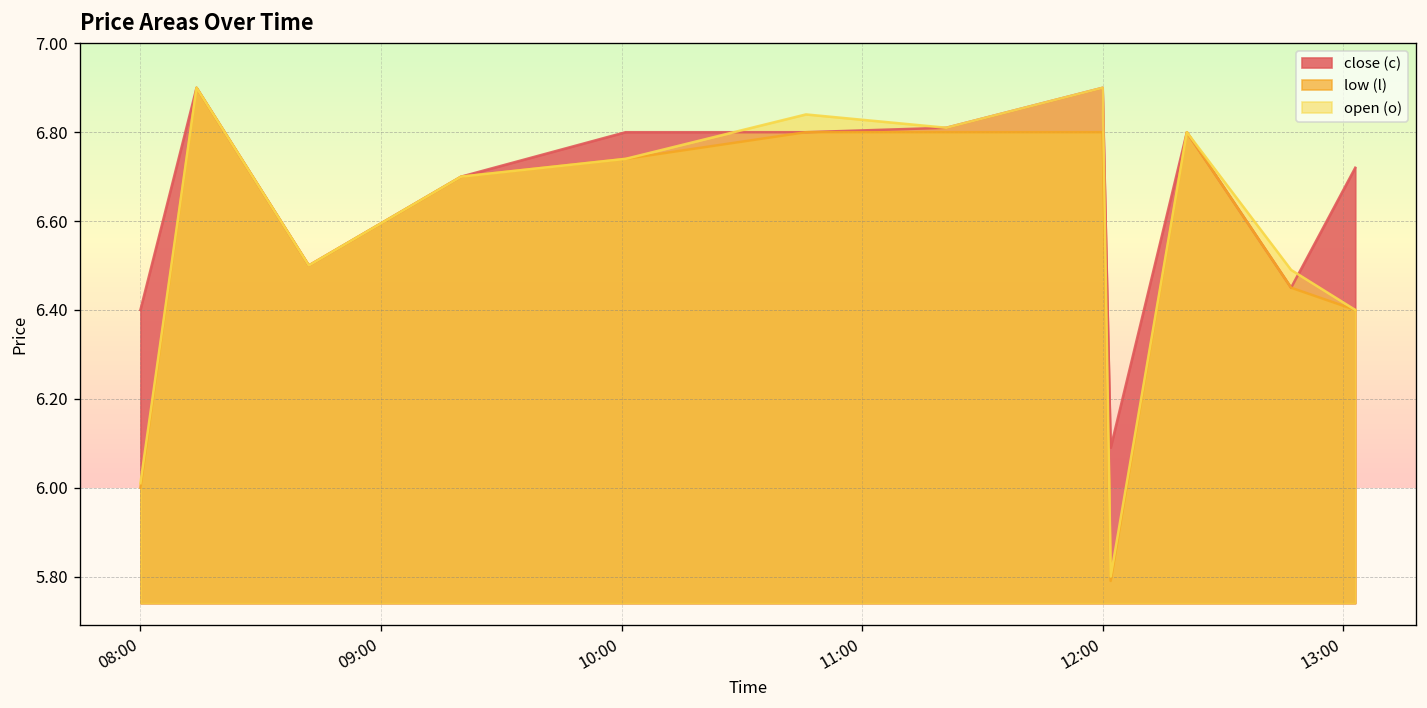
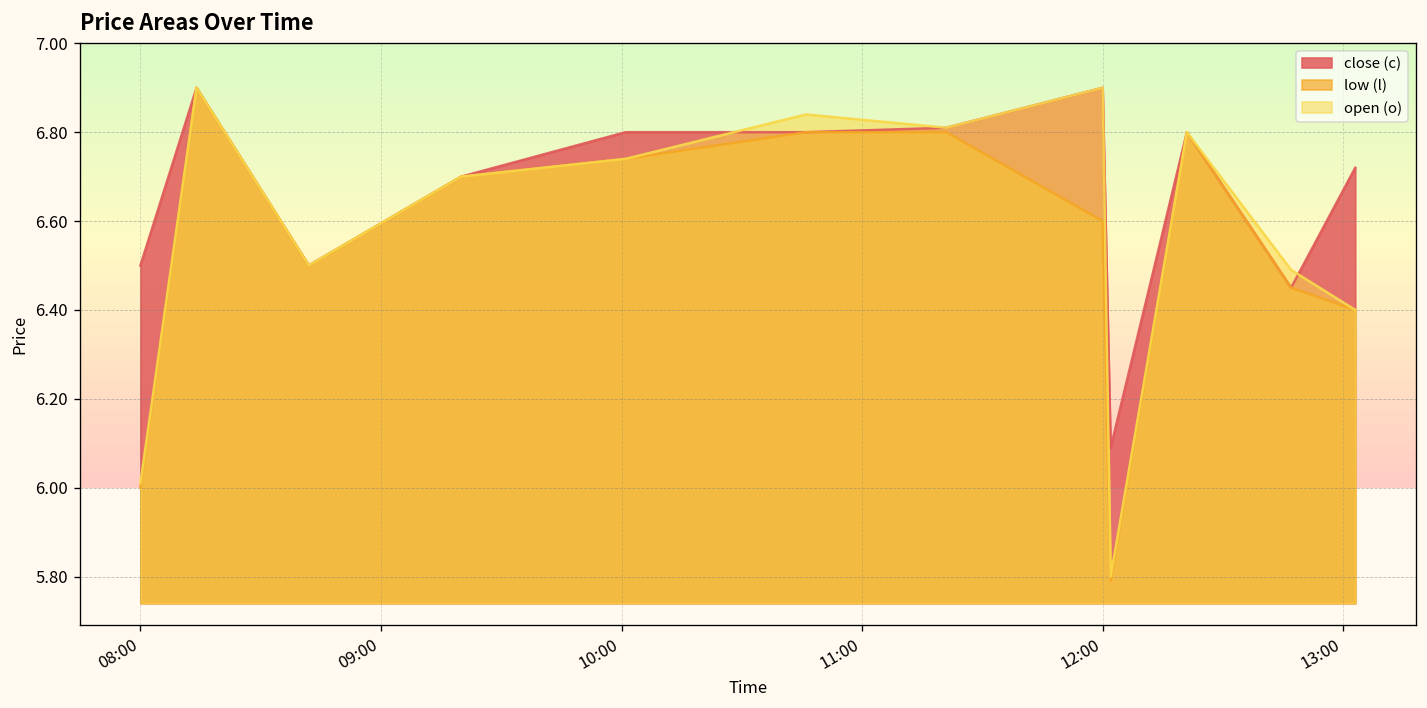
  {
    "close (c)": {
-     "08:00": 6.4
+     "08:00": 6.5
    },
    "low (l)": {
      "08:00": 6.0,
-     "12:00": 6.8
+     "12:00": 6.6
    },
    "open (o)": {
      "08:00": 6.01
    }
  }
